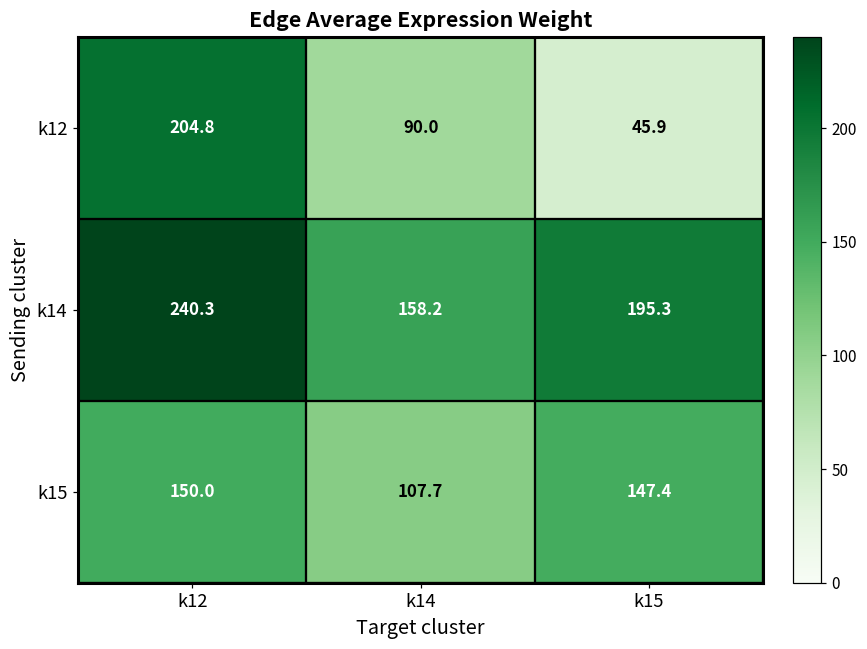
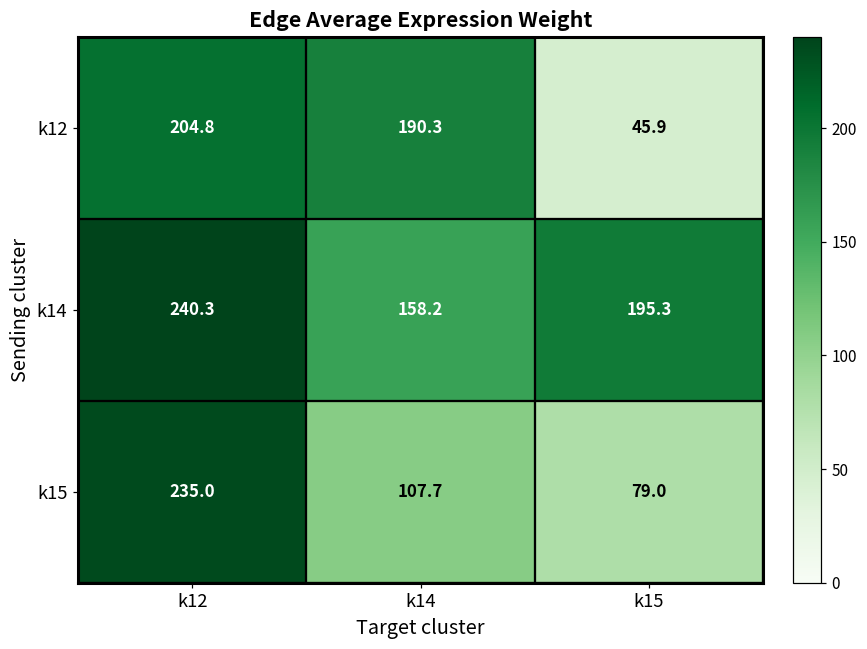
  {
    "k12": {
      "k12": 204.8,
-     "k14": 90.0,
+     "k14": 190.3,
      "k15": 45.9
    },
    "k14": {
      "k12": 240.3,
      "k14": 158.2,
      "k15": 195.3
    },
    "k15": {
-     "k12": 150.0,
+     "k12": 235.0,
      "k14": 107.7,
-     "k15": 147.4
+     "k15": 79.0
    }
  }
